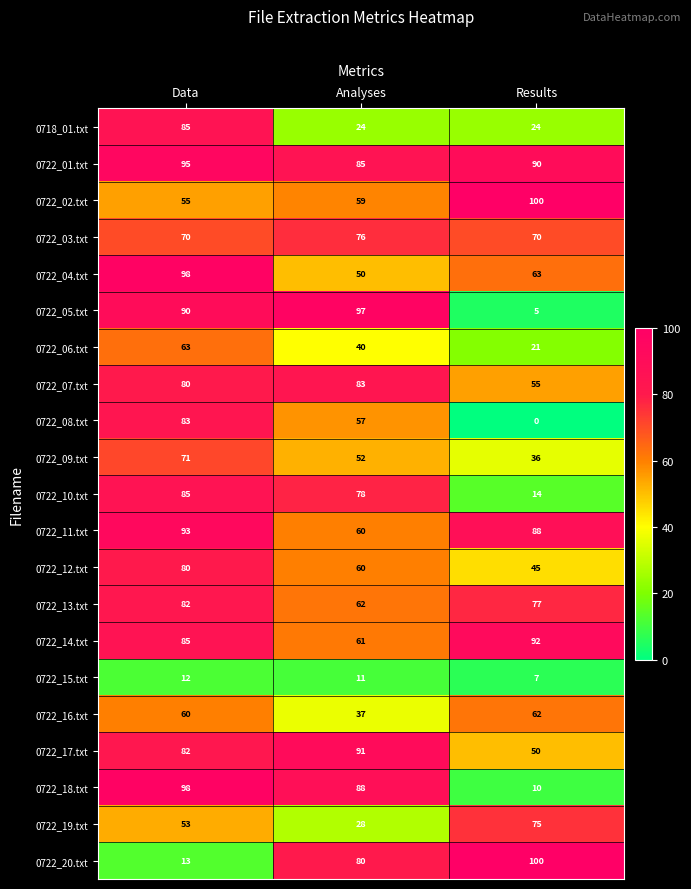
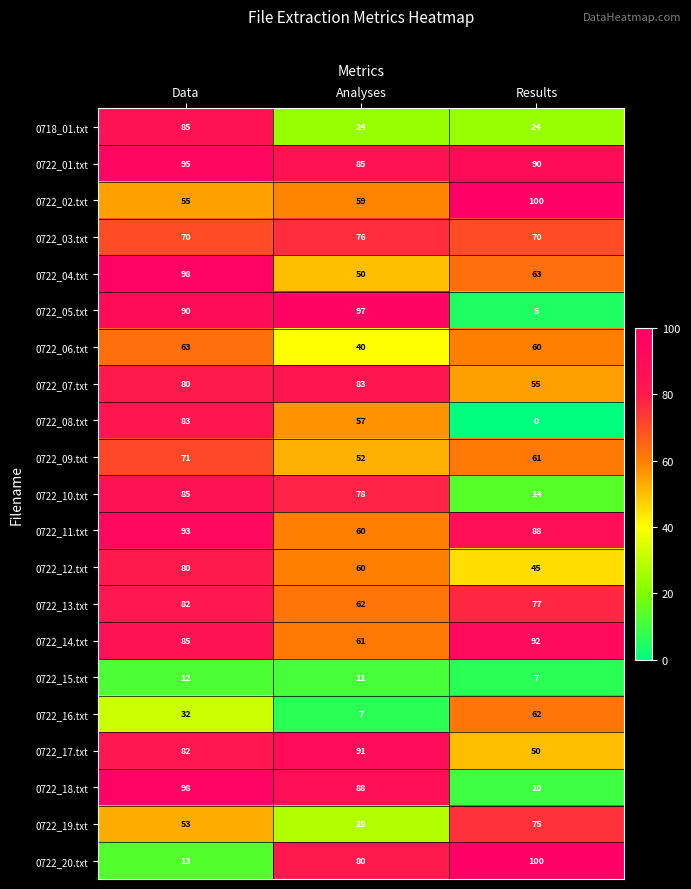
  {
    "0718_01.txt": {
      "Data": 85,
      "Analyses": 24,
      "Results": 24
    },
    "0722_01.txt": {
      "Data": 95,
      "Analyses": 85,
      "Results": 90
    },
    "0722_02.txt": {
      "Data": 55,
      "Analyses": 59,
      "Results": 100
    },
    "0722_03.txt": {
      "Data": 70,
      "Analyses": 76,
      "Results": 70
    },
    "0722_04.txt": {
      "Data": 98,
      "Analyses": 50,
      "Results": 63
    },
    "0722_05.txt": {
      "Data": 90,
      "Analyses": 97,
      "Results": 5
    },
    "0722_06.txt": {
      "Data": 63,
      "Analyses": 40,
-     "Results": 21
+     "Results": 60
    },
    "0722_07.txt": {
      "Data": 80,
      "Analyses": 83,
      "Results": 55
    },
    "0722_08.txt": {
      "Data": 83,
      "Analyses": 57,
      "Results": 0
    },
    "0722_09.txt": {
      "Data": 71,
      "Analyses": 52,
-     "Results": 36
+     "Results": 61
    },
    "0722_10.txt": {
      "Data": 85,
      "Analyses": 78,
      "Results": 14
    },
    "0722_11.txt": {
      "Data": 93,
      "Analyses": 60,
      "Results": 88
    },
    "0722_12.txt": {
      "Data": 80,
      "Analyses": 60,
      "Results": 45
    },
    "0722_13.txt": {
      "Data": 82,
      "Analyses": 62,
      "Results": 77
    },
    "0722_14.txt": {
      "Data": 85,
      "Analyses": 61,
      "Results": 92
    },
    "0722_15.txt": {
      "Data": 12,
      "Analyses": 11,
      "Results": 7
    },
    "0722_16.txt": {
-     "Data": 60,
-     "Analyses": 37,
+     "Data": 32,
+     "Analyses": 7,
      "Results": 62
    },
    "0722_17.txt": {
      "Data": 82,
      "Analyses": 91,
      "Results": 50
    },
    "0722_18.txt": {
      "Data": 98,
      "Analyses": 88,
      "Results": 10
    },
    "0722_19.txt": {
      "Data": 53,
      "Analyses": 28,
      "Results": 75
    },
    "0722_20.txt": {
      "Data": 13,
      "Analyses": 80,
      "Results": 100
    }
  }
